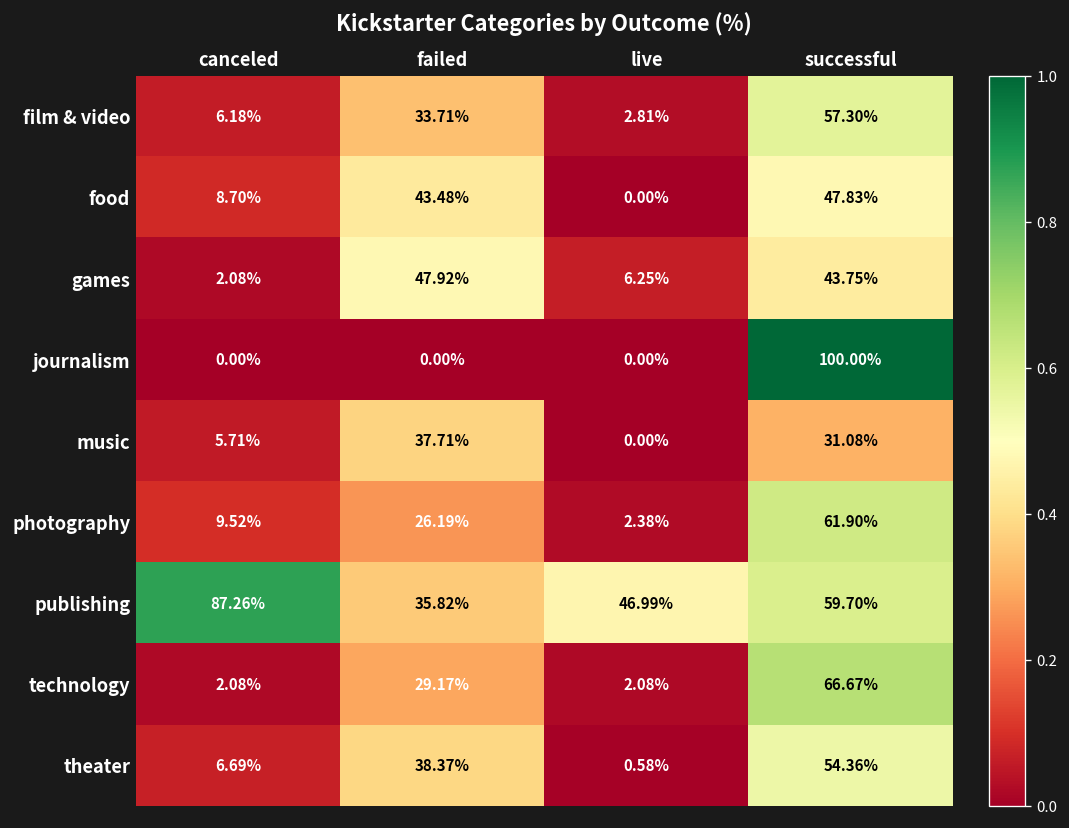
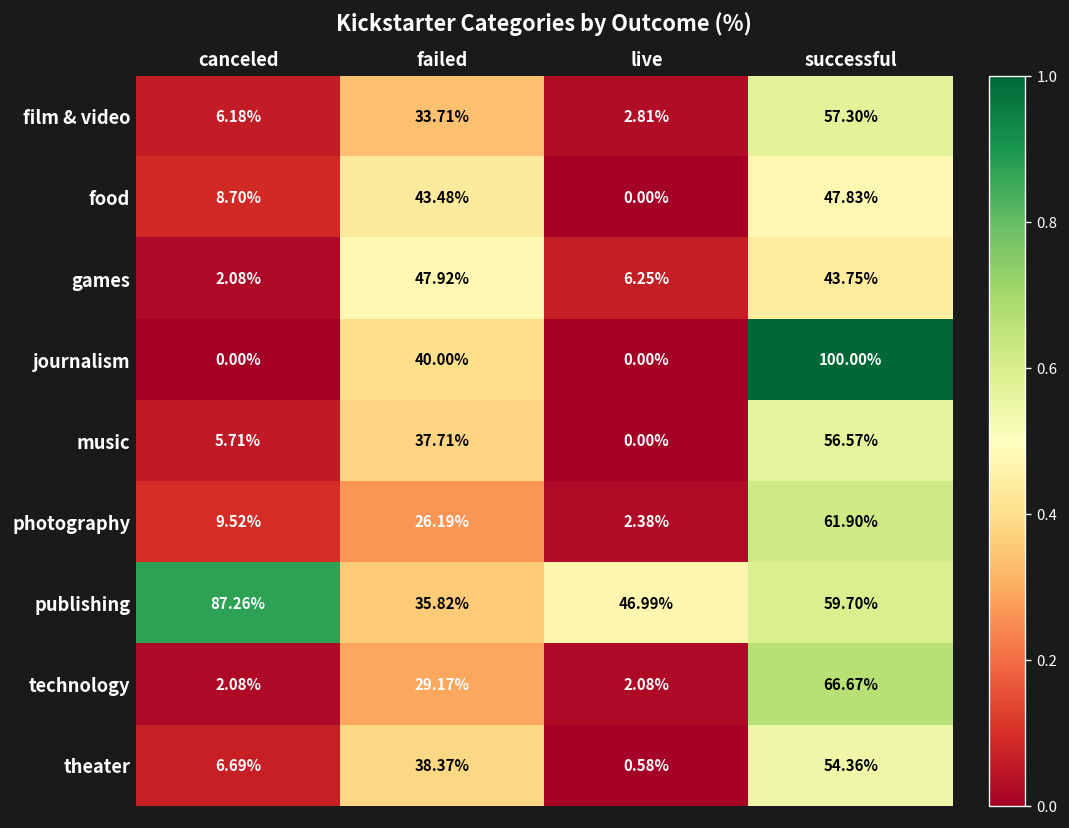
  {
    "film & video": {
      "canceled": "6.18%",
      "failed": "33.71%",
      "live": "2.81%",
      "successful": "57.30%"
    },
    "food": {
      "canceled": "8.70%",
      "failed": "43.48%",
      "live": "0.00%",
      "successful": "47.83%"
    },
    "games": {
      "canceled": "2.08%",
      "failed": "47.92%",
      "live": "6.25%",
      "successful": "43.75%"
    },
    "journalism": {
      "canceled": "0.00%",
-     "failed": "0.00%",
+     "failed": "40.00%",
      "live": "0.00%",
      "successful": "100.00%"
    },
    "music": {
      "canceled": "5.71%",
      "failed": "37.71%",
      "live": "0.00%",
-     "successful": "31.08%"
+     "successful": "56.57%"
    },
    "photography": {
      "canceled": "9.52%",
      "failed": "26.19%",
      "live": "2.38%",
      "successful": "61.90%"
    },
    "publishing": {
      "canceled": "87.26%",
      "failed": "35.82%",
      "live": "46.99%",
      "successful": "59.70%"
    },
    "technology": {
      "canceled": "2.08%",
      "failed": "29.17%",
      "live": "2.08%",
      "successful": "66.67%"
    },
    "theater": {
      "canceled": "6.69%",
      "failed": "38.37%",
      "live": "0.58%",
      "successful": "54.36%"
    }
  }
